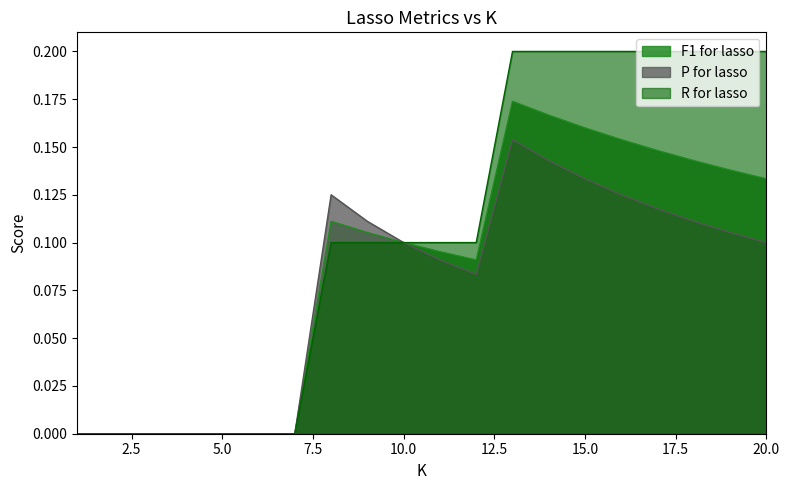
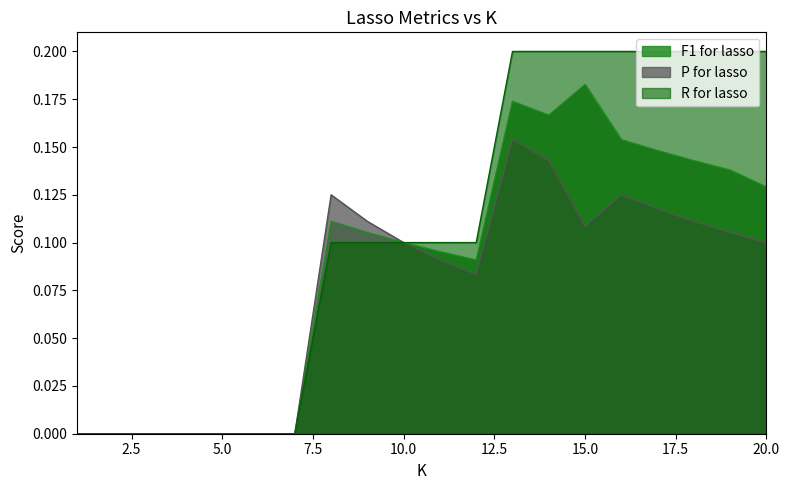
  {
    "F1 for lasso": {
-     "15.0": 0.160,
-     "20.0": 0.133
+     "15.0": 0.183,
+     "20.0": 0.129
    },
    "P for lasso": {
-     "15.0": 0.133,
+     "15.0": 0.109,
      "20.0": 0.100
    },
    "R for lasso": {
      "15.0": 0.200,
      "20.0": 0.200
    }
  }
